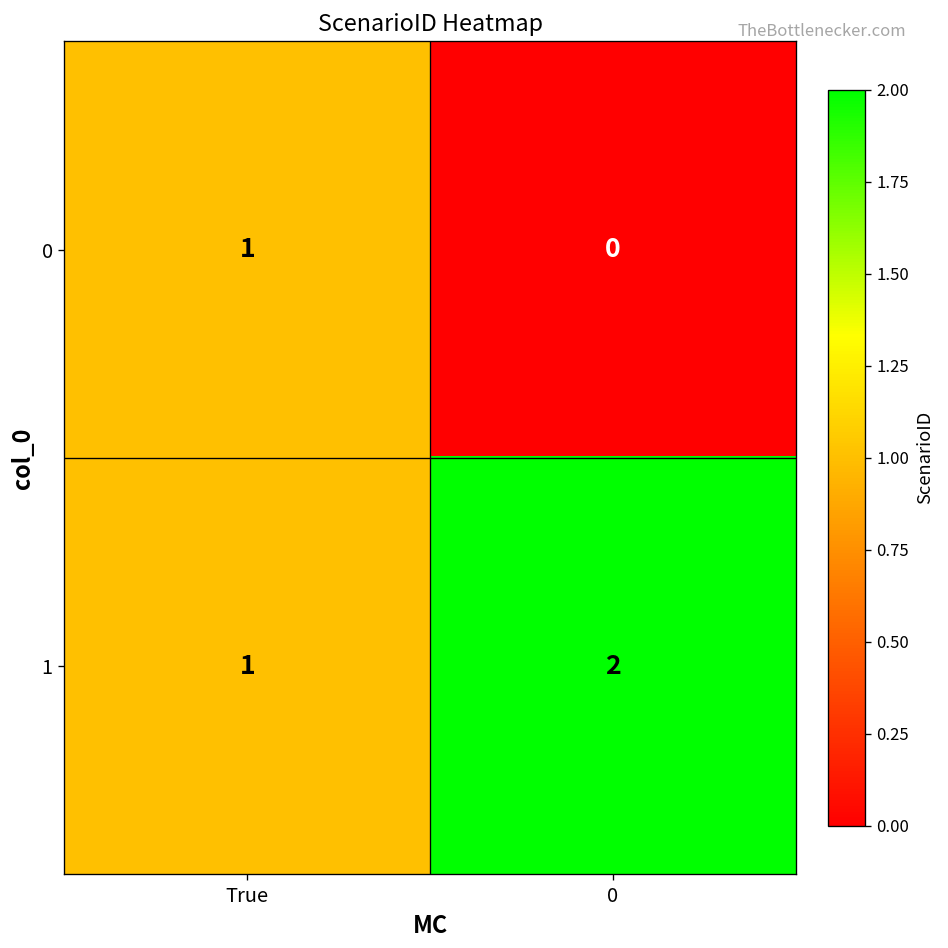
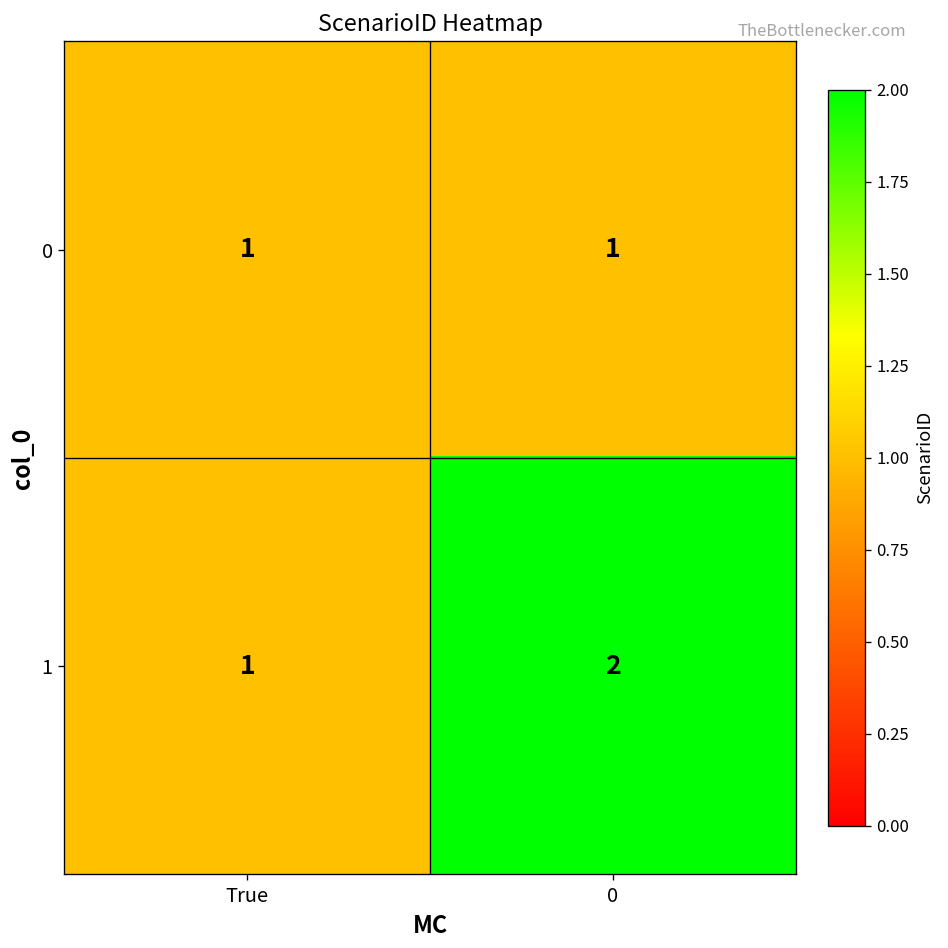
  {
    "0": {
      "True": 1,
-     "0": 0
+     "0": 1
    },
    "1": {
      "True": 1,
      "0": 2
    }
  }
